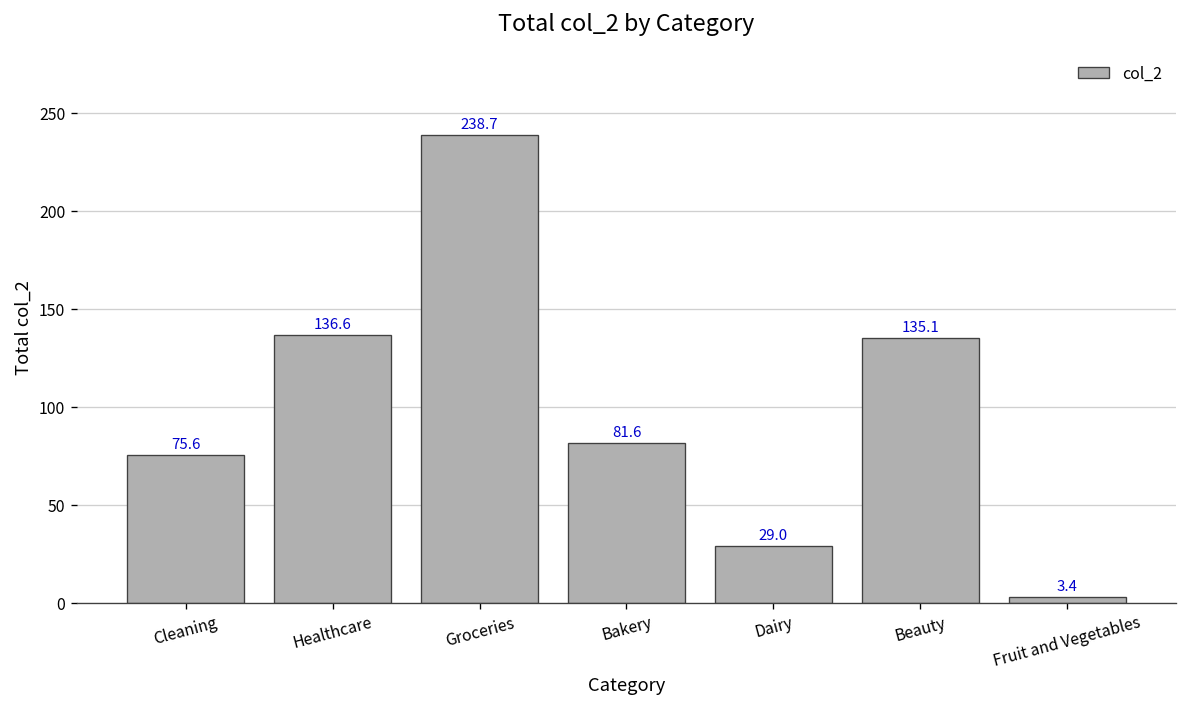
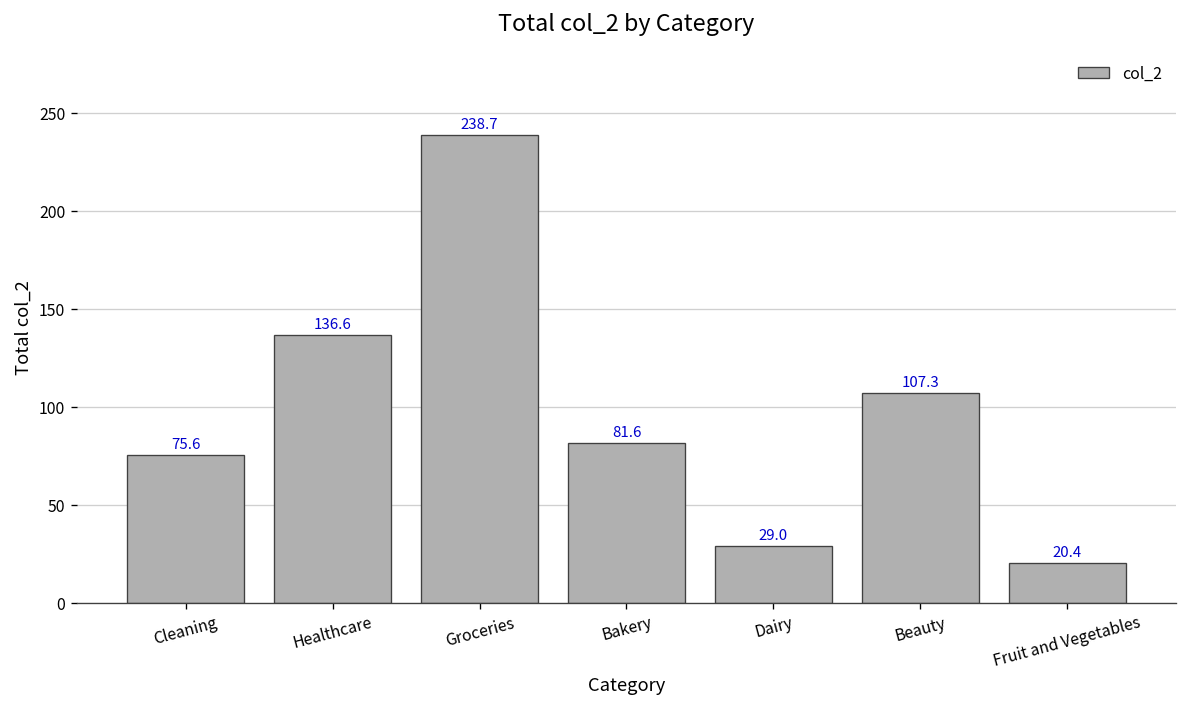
  {
    "Cleaning": 75.6,
    "Healthcare": 136.6,
    "Groceries": 238.7,
    "Bakery": 81.6,
    "Dairy": 29.0,
-   "Beauty": 135.1,
-   "Fruit and Vegetables": 3.4
+   "Beauty": 107.3,
+   "Fruit and Vegetables": 20.4
  }
